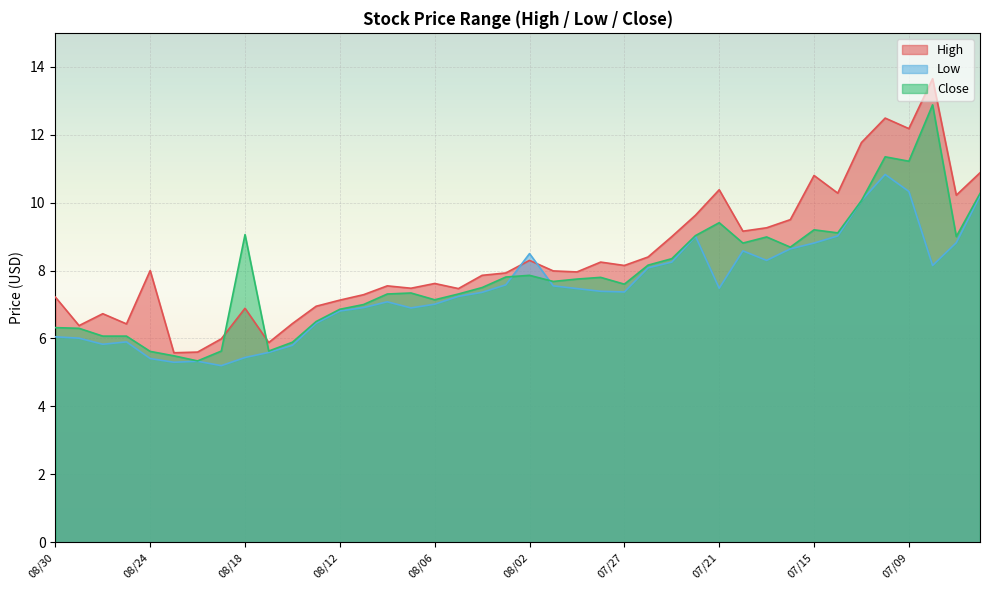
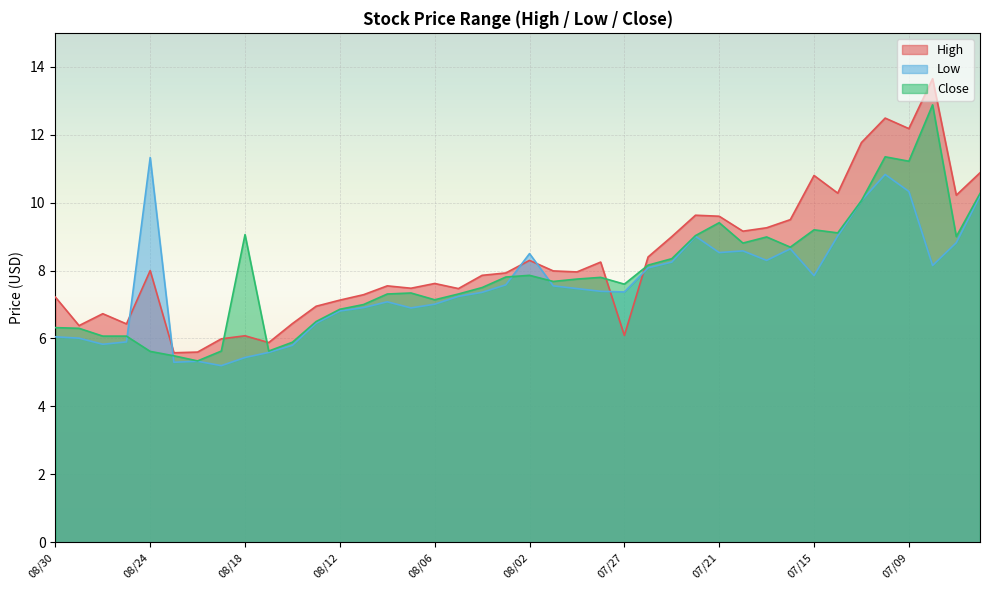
  {
    "High": {
      "08/30": 7.2,
      "08/24": 8.0,
-     "08/18": 6.9,
+     "08/18": 6.1,
      "08/12": 7.1,
      "08/06": 7.6,
      "08/02": 8.3,
-     "07/27": 8.2,
-     "07/21": 10.4,
+     "07/27": 6.1,
+     "07/21": 9.6,
      "07/15": 10.8,
      "07/09": 12.2
    },
    "Low": {
      "08/30": 6.1,
-     "08/24": 5.4,
+     "08/24": 11.3,
      "08/18": 5.4,
      "08/06": 7.0,
      "08/02": 8.5,
      "07/27": 7.4,
-     "07/21": 7.5,
-     "07/15": 8.8,
+     "07/21": 8.5,
+     "07/15": 7.9,
      "07/09": 10.3
    },
    "Close": {
      "08/30": 6.3,
      "08/24": 5.6,
      "08/18": 9.1,
      "08/06": 7.1,
      "08/02": 7.9,
      "07/27": 7.6,
      "07/21": 9.4,
      "07/15": 9.2,
      "07/09": 11.2
    }
  }
